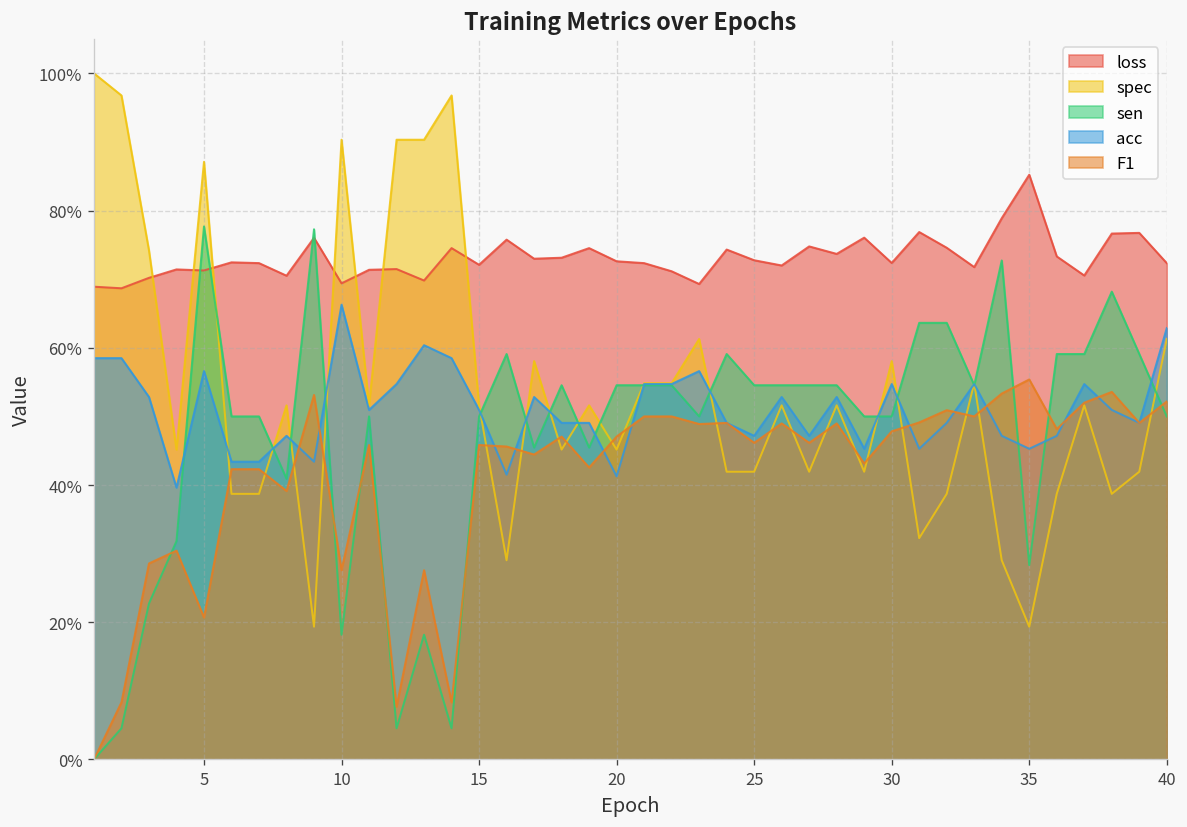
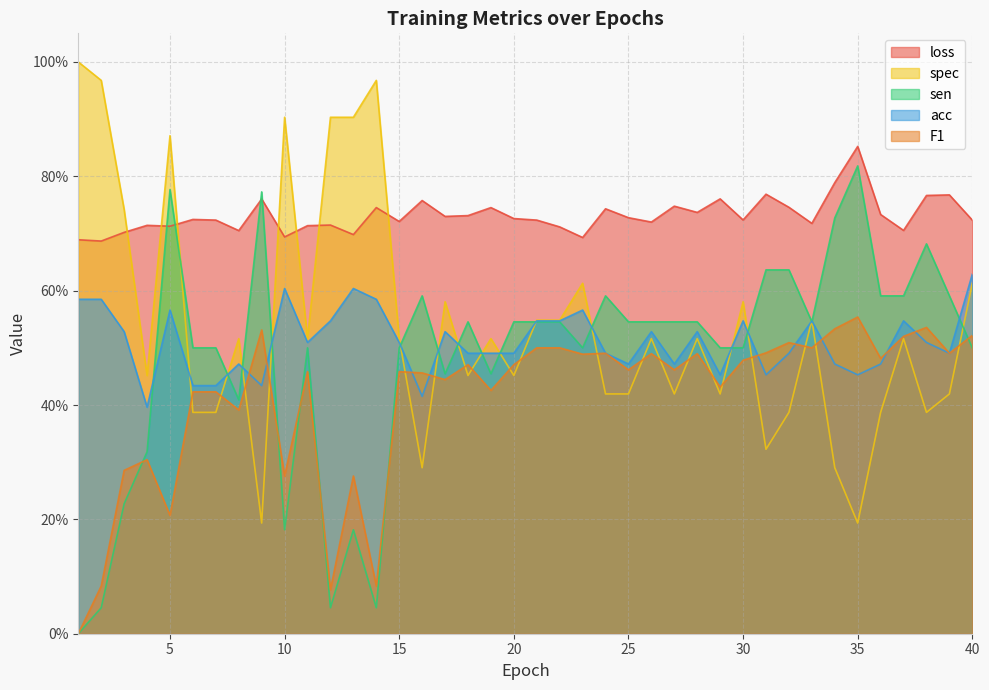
  {
    "sen": {
      "5": "78%",
      "10": "18%",
      "15": "50%",
      "20": "55%",
      "25": "55%",
      "30": "50%",
-     "35": "28%",
+     "35": "82%",
      "40": "50%"
    },
    "acc": {
      "5": "57%",
-     "10": "66%",
+     "10": "60%",
      "15": "51%",
-     "20": "41%",
+     "20": "49%",
      "25": "47%",
      "30": "55%",
      "35": "45%",
      "40": "63%"
    }
  }
